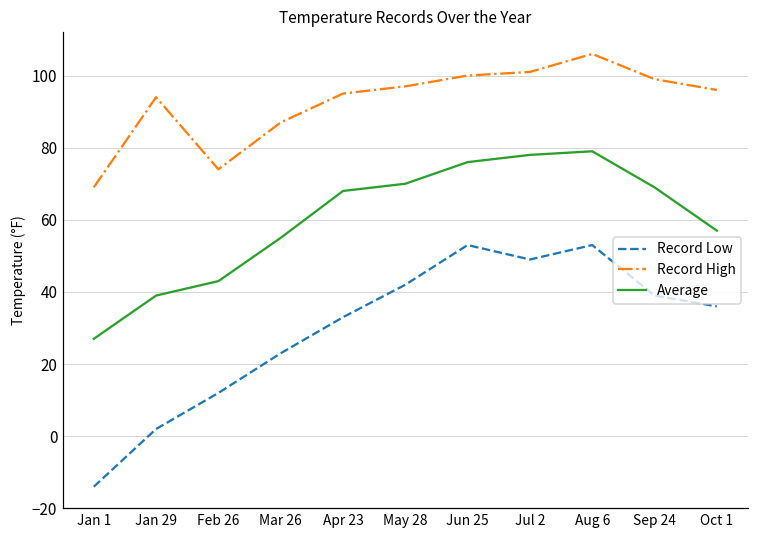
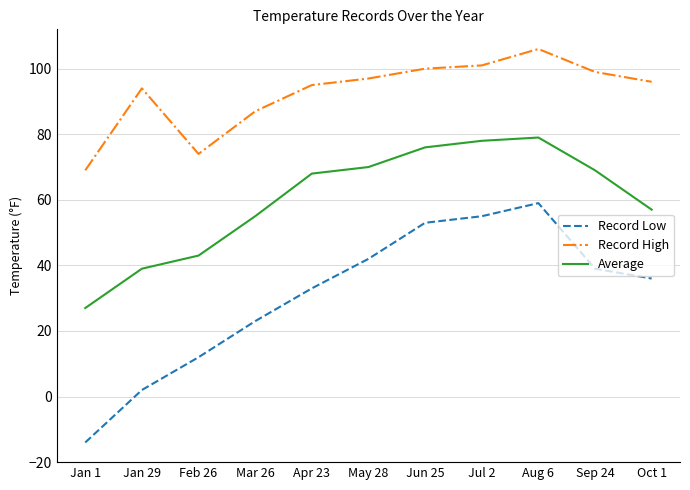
  {
    "Record Low": {
      "Jan 1": -14,
      "Jan 29": 2,
      "Feb 26": 12,
      "Mar 26": 23,
      "Apr 23": 33,
      "May 28": 42,
      "Jun 25": 53,
-     "Jul 2": 49,
-     "Aug 6": 53,
+     "Jul 2": 55,
+     "Aug 6": 59,
      "Oct 1": 36
    },
    "Record High": {
      "Jan 1": 69,
      "Jan 29": 94,
      "Feb 26": 74,
      "Mar 26": 87,
      "Apr 23": 95,
      "May 28": 97,
      "Jun 25": 100,
      "Jul 2": 101,
      "Aug 6": 106,
      "Sep 24": 99,
      "Oct 1": 96
    },
    "Average": {
      "Jan 1": 27,
      "Jan 29": 39,
      "Feb 26": 43,
      "Mar 26": 55,
      "Apr 23": 68,
      "May 28": 70,
      "Jun 25": 76,
      "Jul 2": 78,
      "Aug 6": 79,
      "Sep 24": 69,
      "Oct 1": 57
    }
  }
